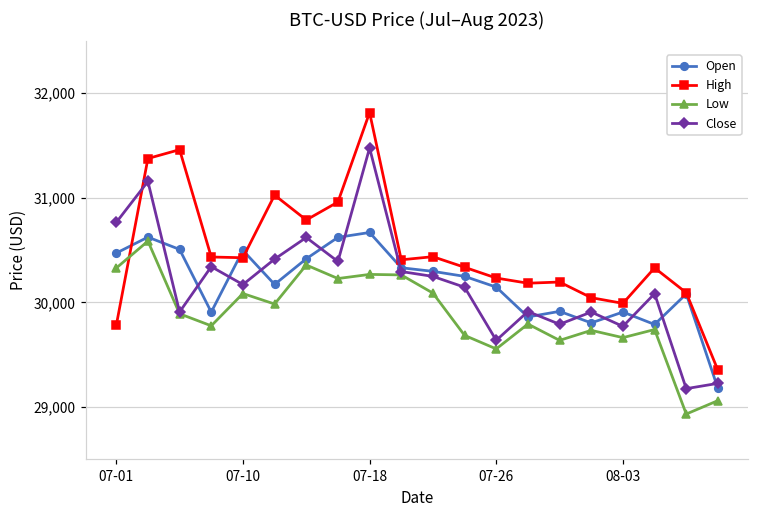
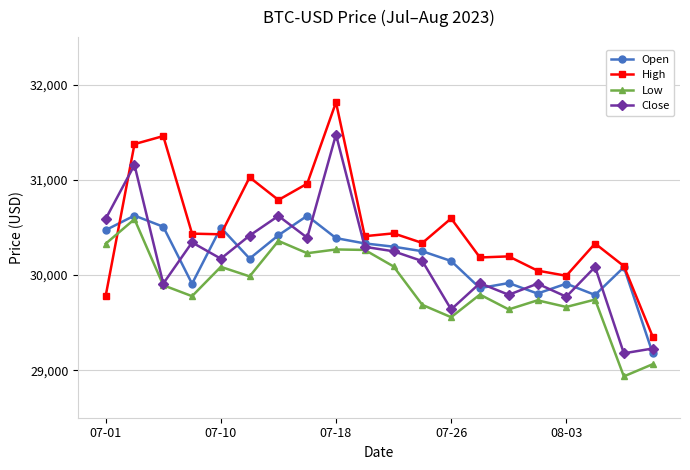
  {
    "Open": {
      "07-01": "30,500",
      "07-10": "30,500",
-     "07-18": "30,700",
+     "07-18": "30,400",
      "07-26": "30,100",
      "08-03": "29,900"
    },
    "High": {
      "07-01": "29,800",
      "07-10": "30,400",
      "07-18": "31,800",
-     "07-26": "30,200",
+     "07-26": "30,600",
      "08-03": "30,000"
    },
    "Low": {
      "07-01": "30,300",
      "07-10": "30,100",
      "07-18": "30,300",
      "07-26": "29,600",
      "08-03": "29,700"
    },
    "Close": {
-     "07-01": "30,800",
+     "07-01": "30,600",
      "07-10": "30,200",
      "07-18": "31,500",
      "07-26": "29,600",
      "08-03": "29,800"
    }
  }
